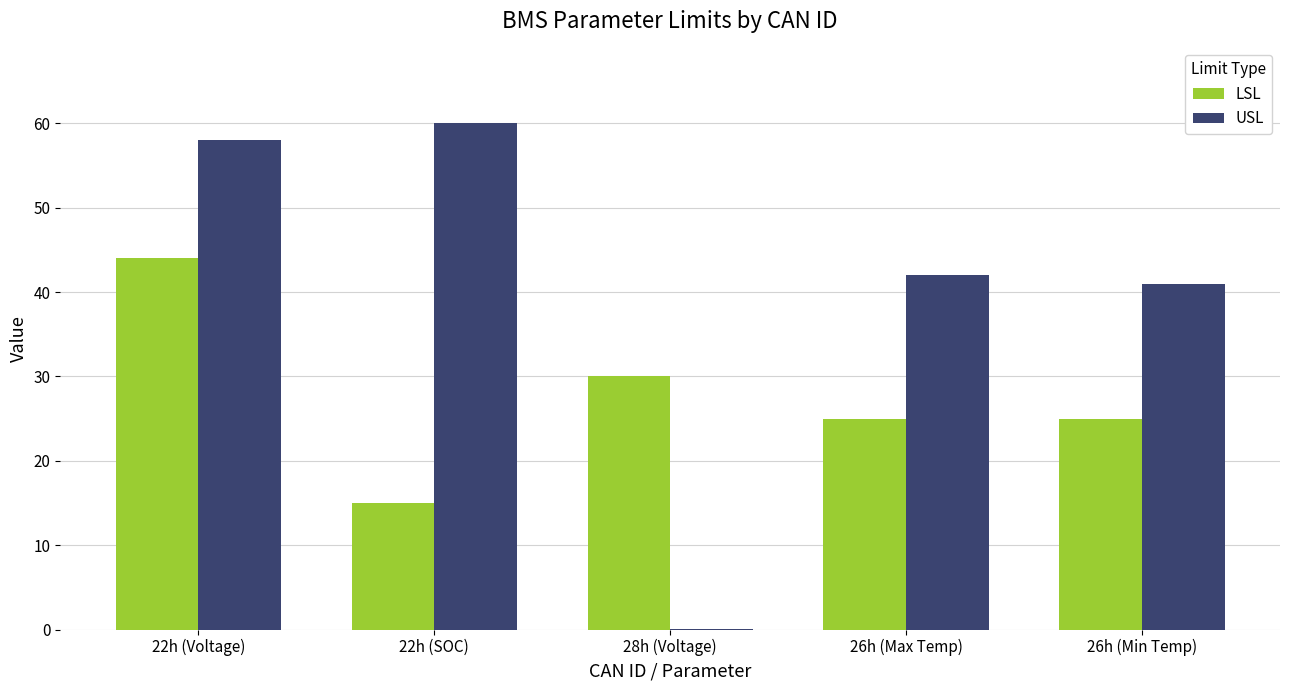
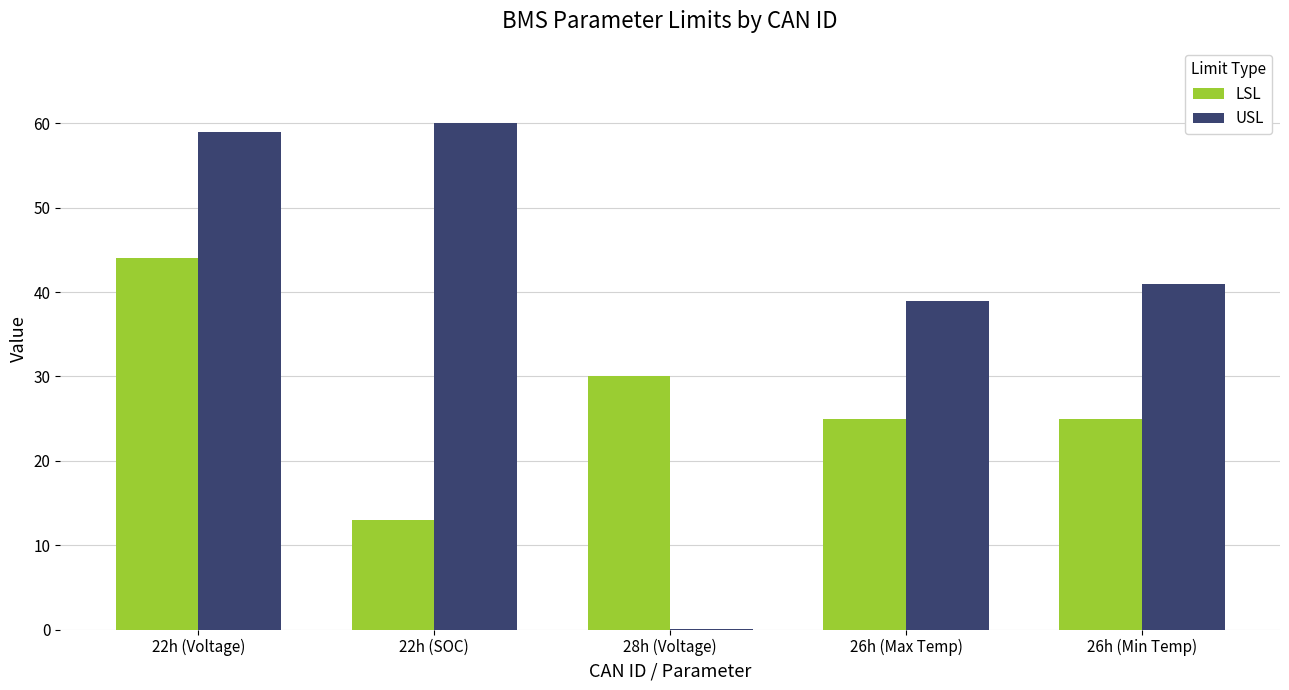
  {
    "LSL": {
      "22h (Voltage)": 44,
-     "22h (SOC)": 15,
+     "22h (SOC)": 13,
      "28h (Voltage)": 30,
      "26h (Max Temp)": 25,
      "26h (Min Temp)": 25
    },
    "USL": {
-     "22h (Voltage)": 58,
+     "22h (Voltage)": 59,
      "22h (SOC)": 60,
-     "26h (Max Temp)": 42,
+     "26h (Max Temp)": 39,
      "26h (Min Temp)": 41
    }
  }
